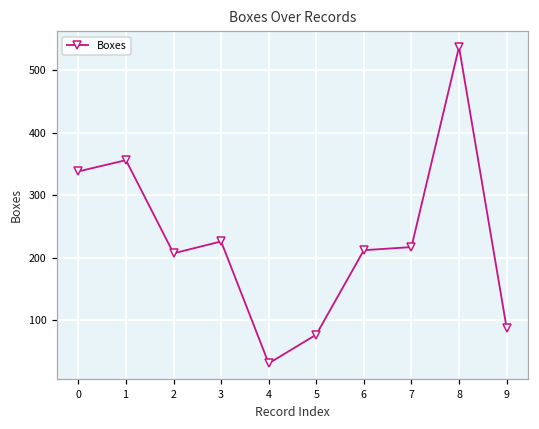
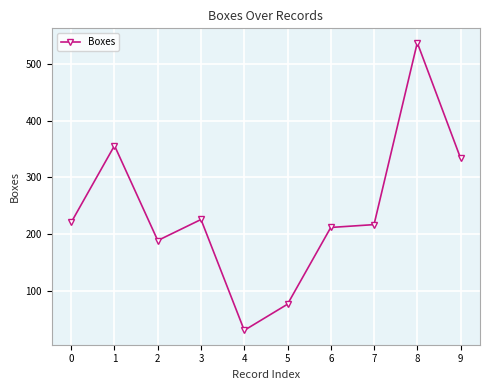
  {
-   "0": 340,
+   "0": 220,
    "1": 360,
-   "2": 210,
+   "2": 190,
    "3": 230,
    "4": 30,
    "5": 80,
    "6": 210,
    "7": 220,
    "8": 540,
-   "9": 90
+   "9": 330
  }
